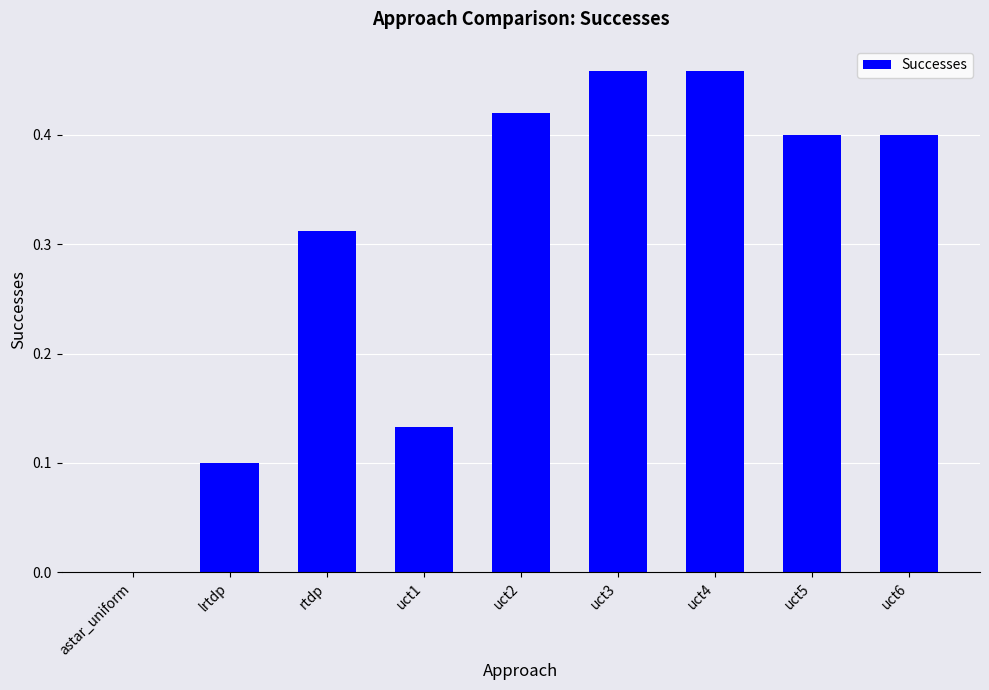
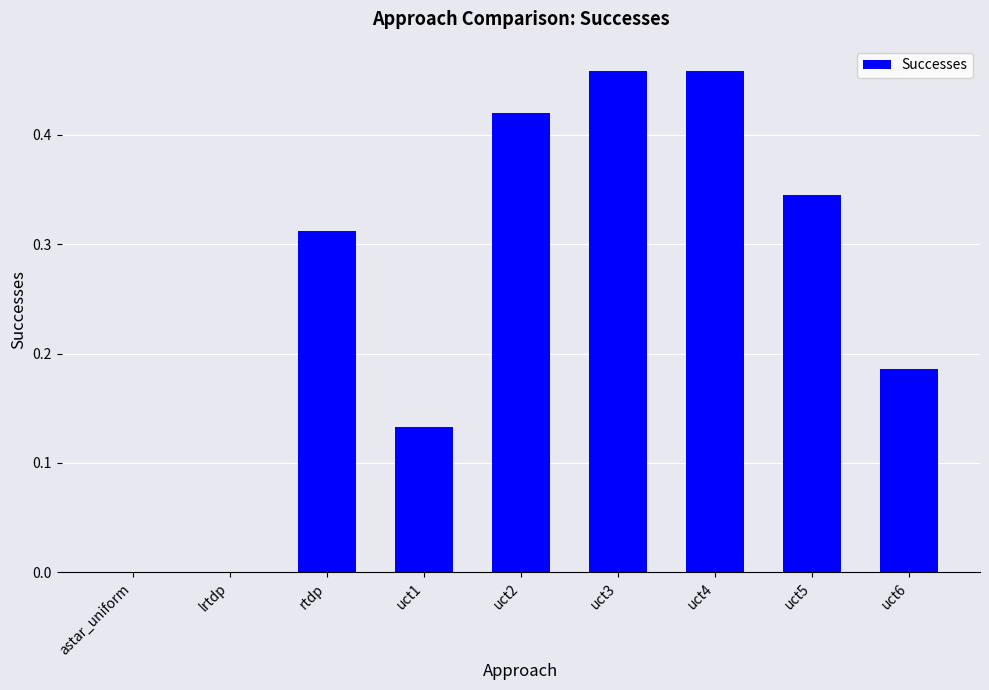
  {
    "astar_uniform": 0.000,
-   "lrtdp": 0.1,
+   "lrtdp": 0.0,
    "rtdp": 0.312,
    "uct1": 0.133,
    "uct2": 0.420,
    "uct3": 0.458,
    "uct4": 0.458,
-   "uct5": 0.400,
-   "uct6": 0.400
+   "uct5": 0.345,
+   "uct6": 0.186
  }
